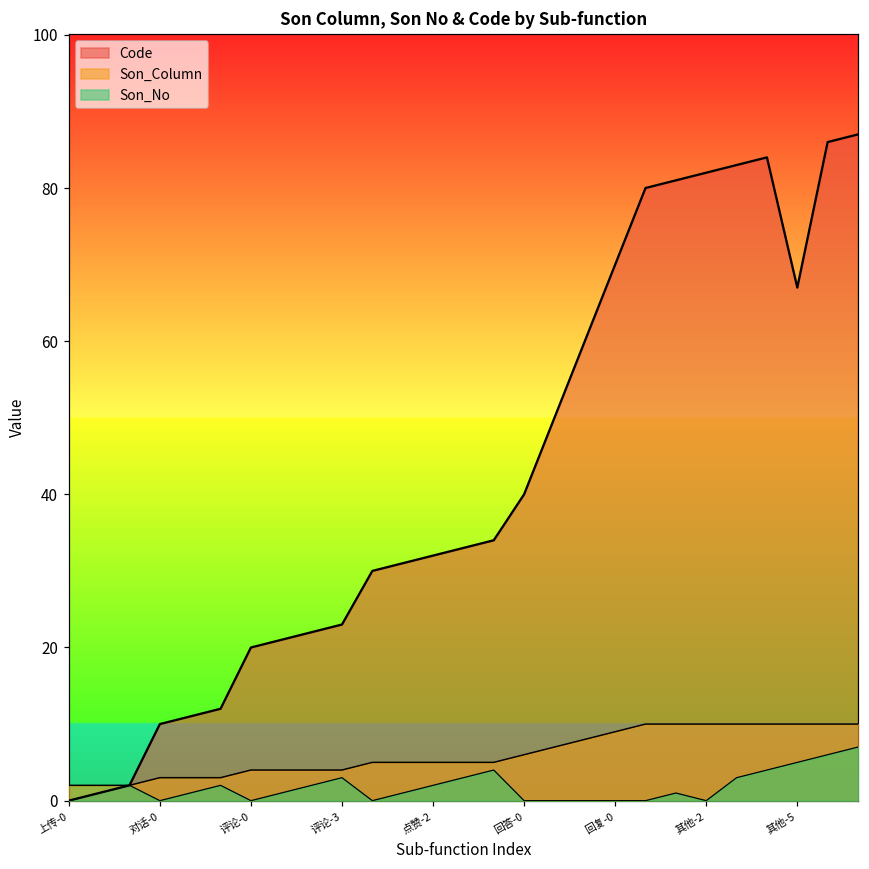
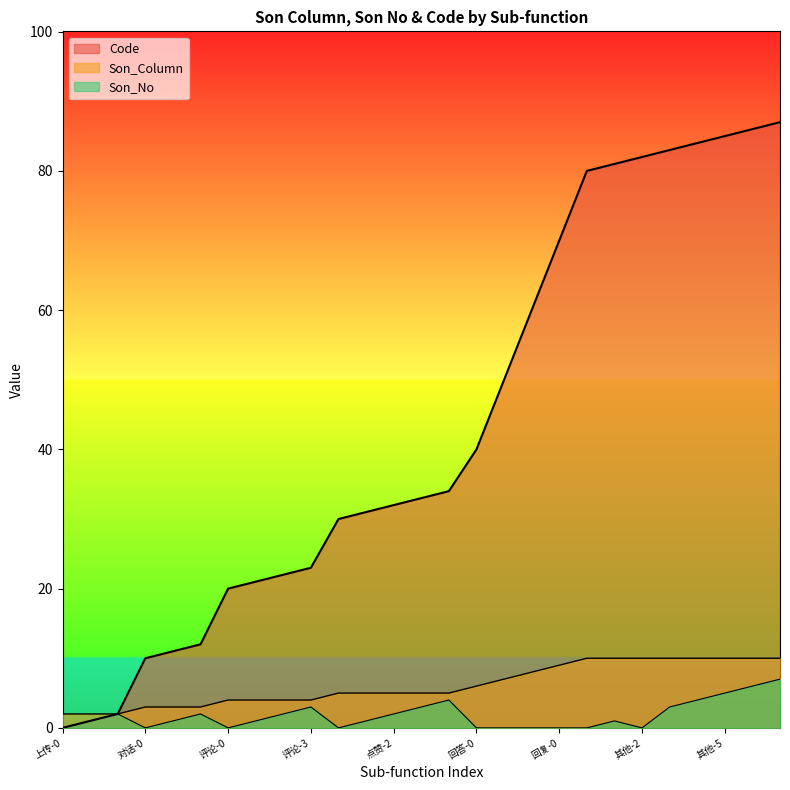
  {
    "Code": {
      "对话-0": 10,
      "评论-0": 20,
      "评论-3": 23,
      "点赞-2": 32,
      "回答-0": 40,
      "回复-0": 70,
      "其他-2": 82,
-     "其他-5": 67
+     "其他-5": 85
    },
    "Son_Column": {
      "上传-0": 2,
      "对话-0": 3,
      "评论-0": 4,
      "评论-3": 4,
      "点赞-2": 5,
      "回答-0": 6,
      "回复-0": 9,
      "其他-2": 10,
      "其他-5": 10
    },
    "Son_No": {
      "对话-0": 0,
      "评论-0": 0,
      "评论-3": 3,
      "点赞-2": 2,
      "回答-0": 0,
      "回复-0": 0,
      "其他-2": 0,
      "其他-5": 5
    }
  }
